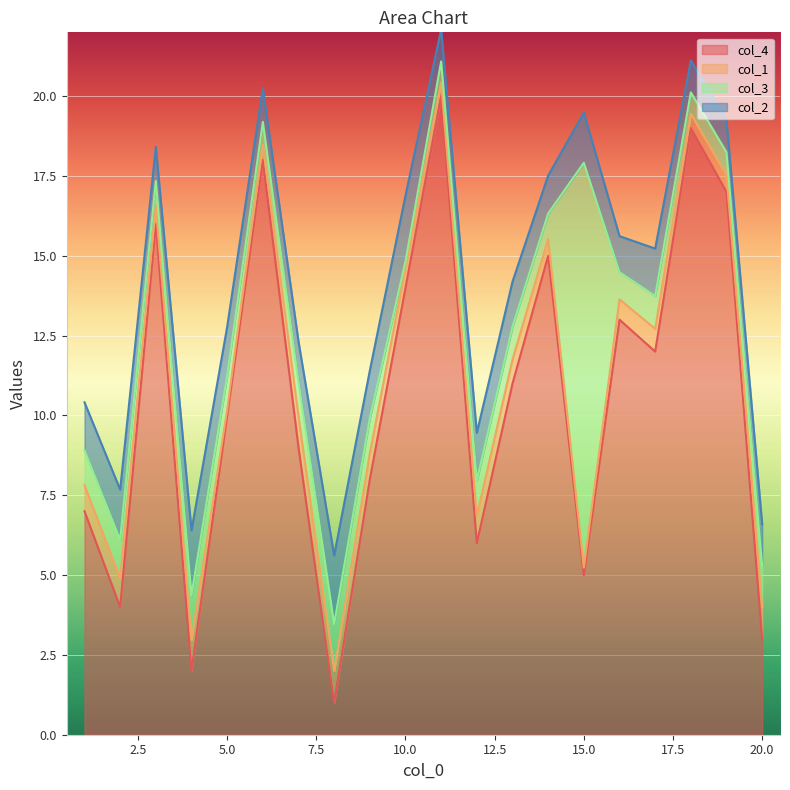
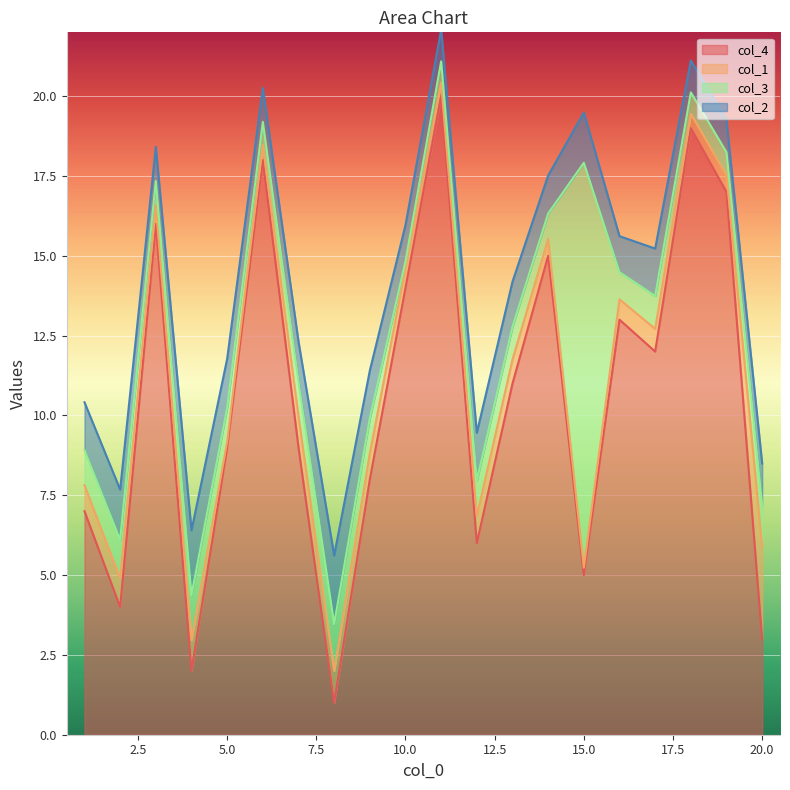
  {
    "col_4": {
-     "5.0": 10,
+     "5.0": 9,
      "10.0": 14,
      "15.0": 5,
      "20.0": 3
    },
    "col_1": {
      "5.0": 0.2,
      "10.0": 0.6,
      "15.0": 0.2,
-     "20.0": 1.0
+     "20.0": 2.9
    },
    "col_3": {
      "5.0": 1.1,
      "10.0": 0.2,
      "15.0": 12.7,
      "20.0": 1.3
    },
    "col_2": {
      "5.0": 1.5,
-     "10.0": 2.1,
+     "10.0": 1.1,
      "15.0": 1.6,
      "20.0": 1.3
    }
  }
